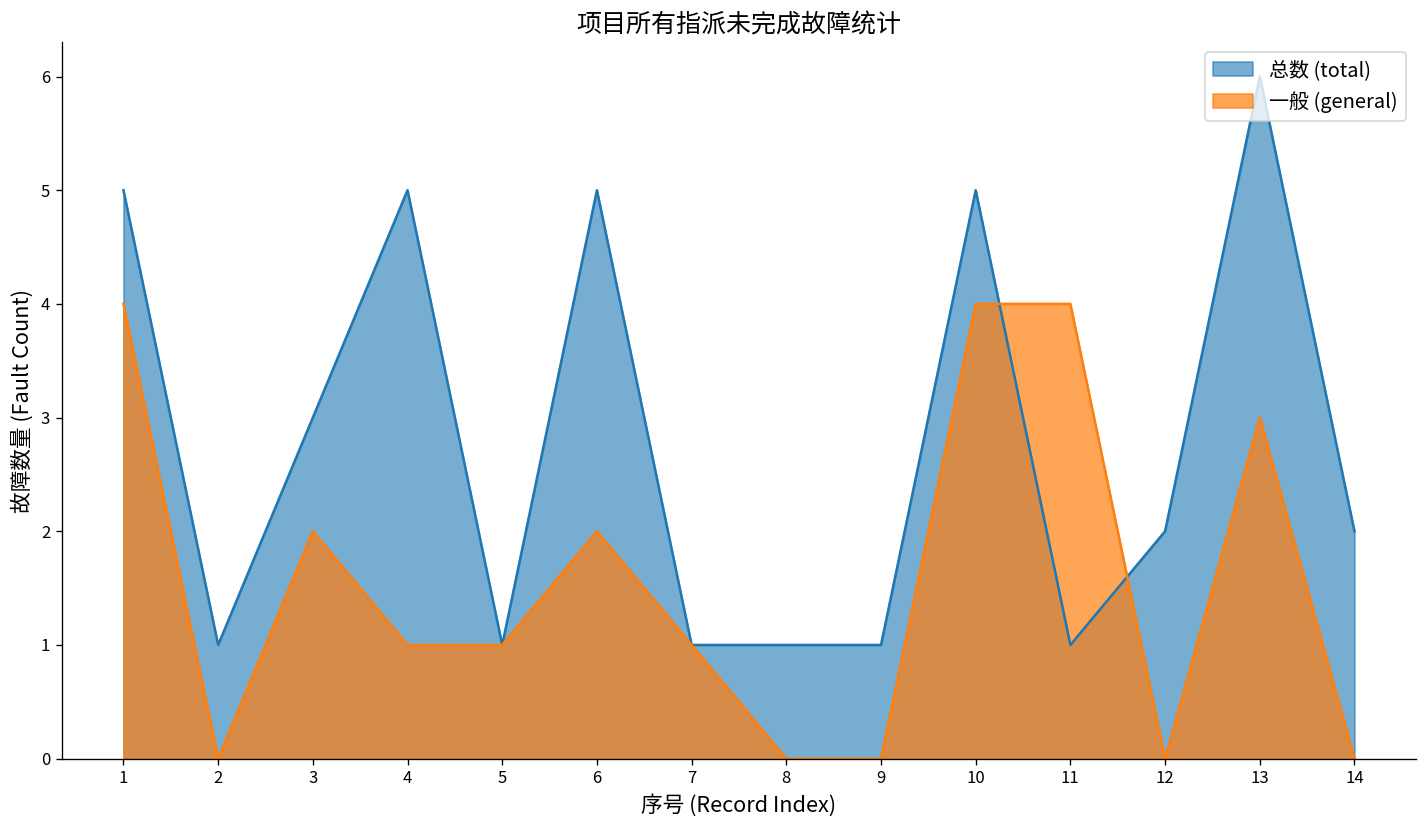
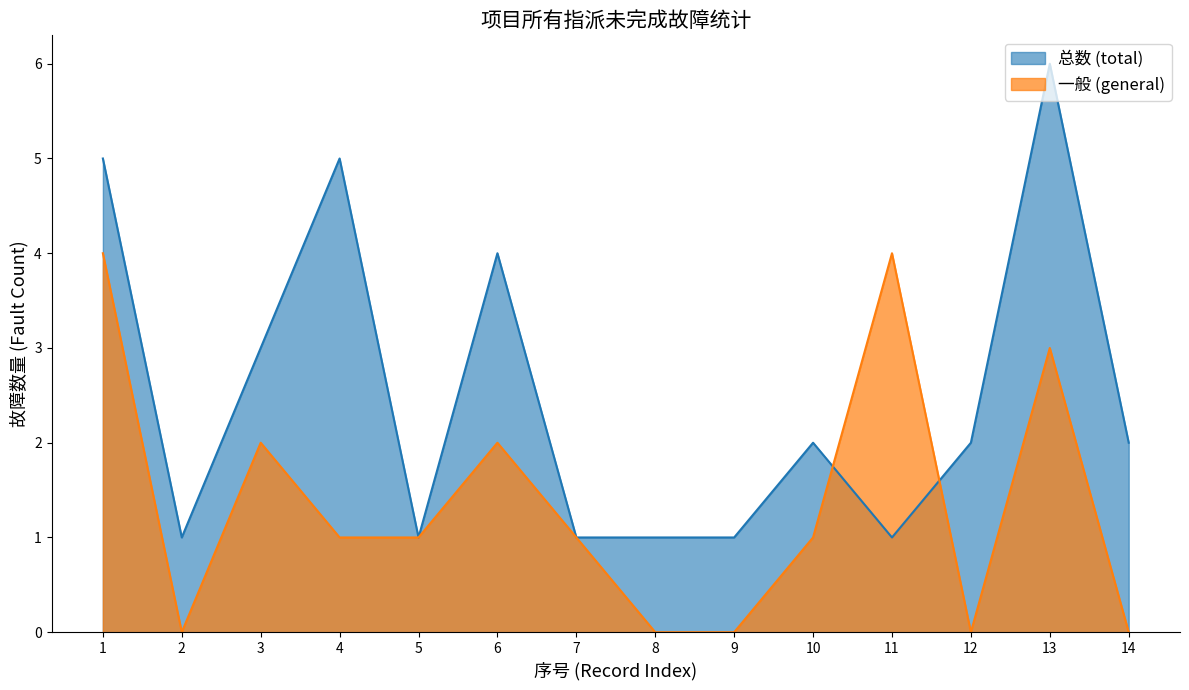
  {
    "总数 (total)": {
      "1": 5,
      "2": 1,
      "3": 3,
      "4": 5,
-     "6": 5,
+     "6": 4,
      "8": 1,
      "9": 1,
-     "10": 5,
+     "10": 2,
      "11": 1,
      "12": 2,
      "14": 2
    },
    "一般 (general)": {
      "1": 4,
      "2": 0,
      "3": 2,
      "4": 1,
      "6": 2,
      "8": 0,
      "9": 0,
-     "10": 4,
+     "10": 1,
      "11": 4,
      "12": 0,
      "13": 3,
      "14": 0
    }
  }
